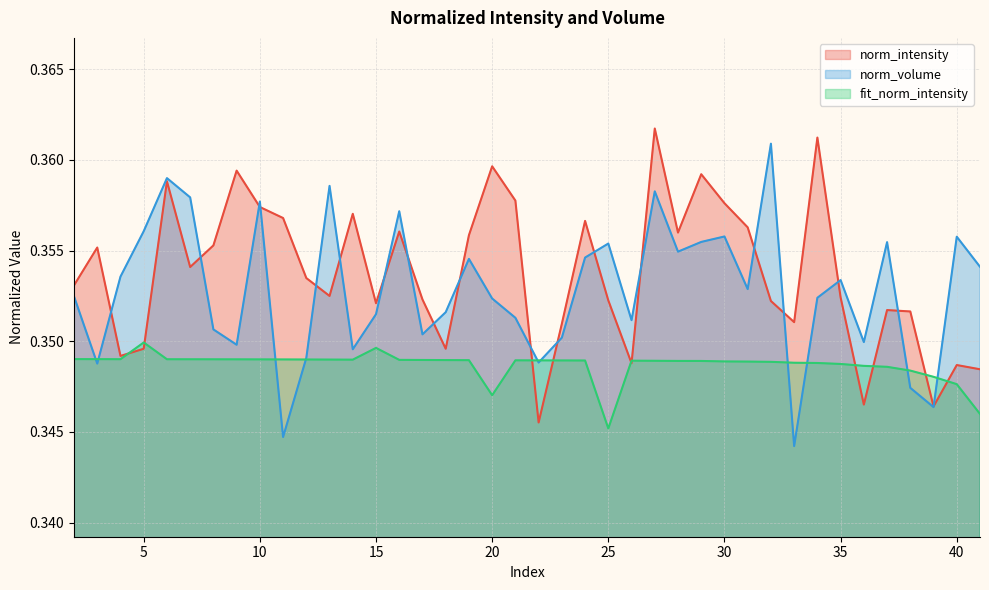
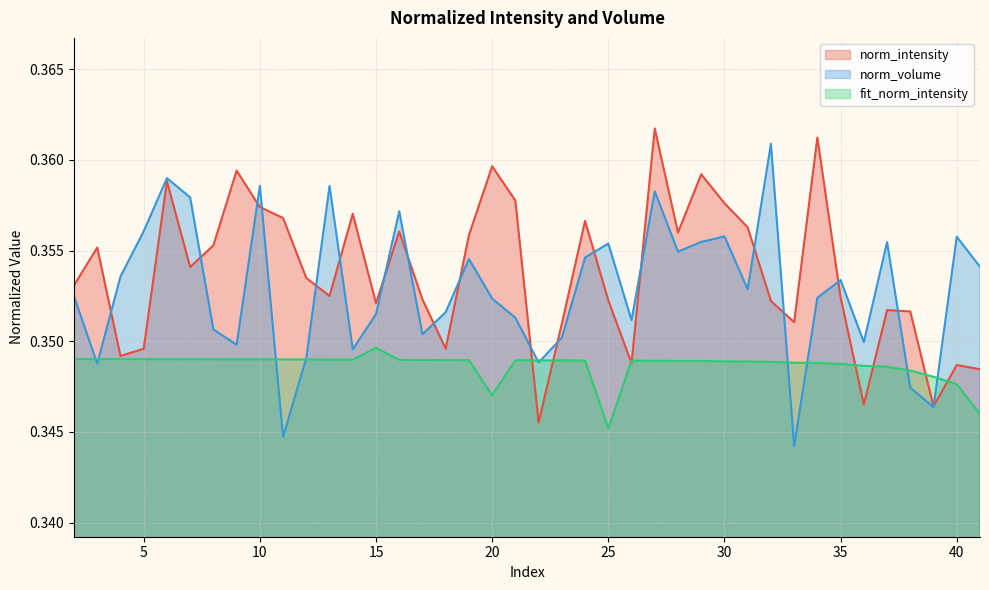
  {
    "norm_intensity": {
      "5": 0.3496,
      "10": 0.3574,
      "15": 0.3521,
      "20": 0.3597,
      "25": 0.3523,
      "30": 0.3576,
      "35": 0.3524,
      "40": 0.3487
    },
    "norm_volume": {
      "5": 0.3561,
-     "10": 0.3577,
+     "10": 0.3586,
      "15": 0.3515,
      "20": 0.3524,
      "25": 0.3554,
      "30": 0.3558,
      "35": 0.3534,
      "40": 0.3558
    },
    "fit_norm_intensity": {
-     "5": 0.3499,
+     "5": 0.3490,
      "10": 0.3490,
      "15": 0.3496,
      "20": 0.3470,
      "25": 0.3452,
      "30": 0.3489,
      "35": 0.3487,
      "40": 0.3476
    }
  }
